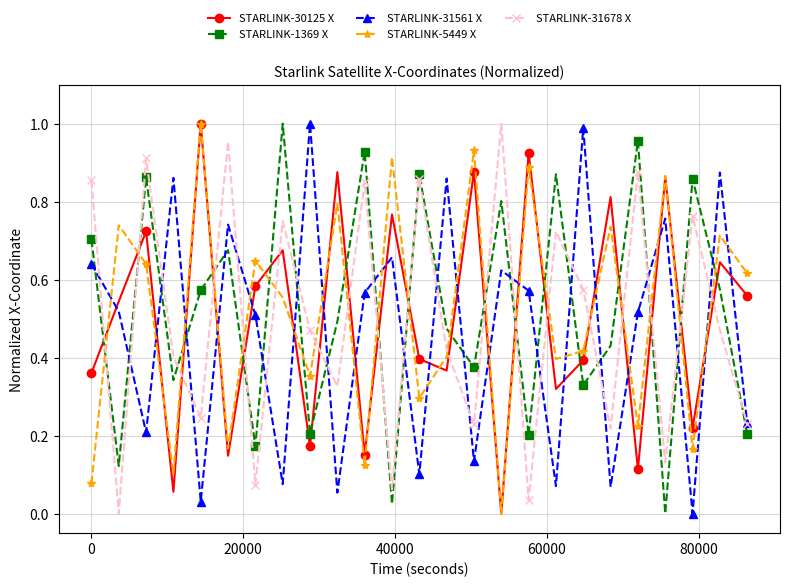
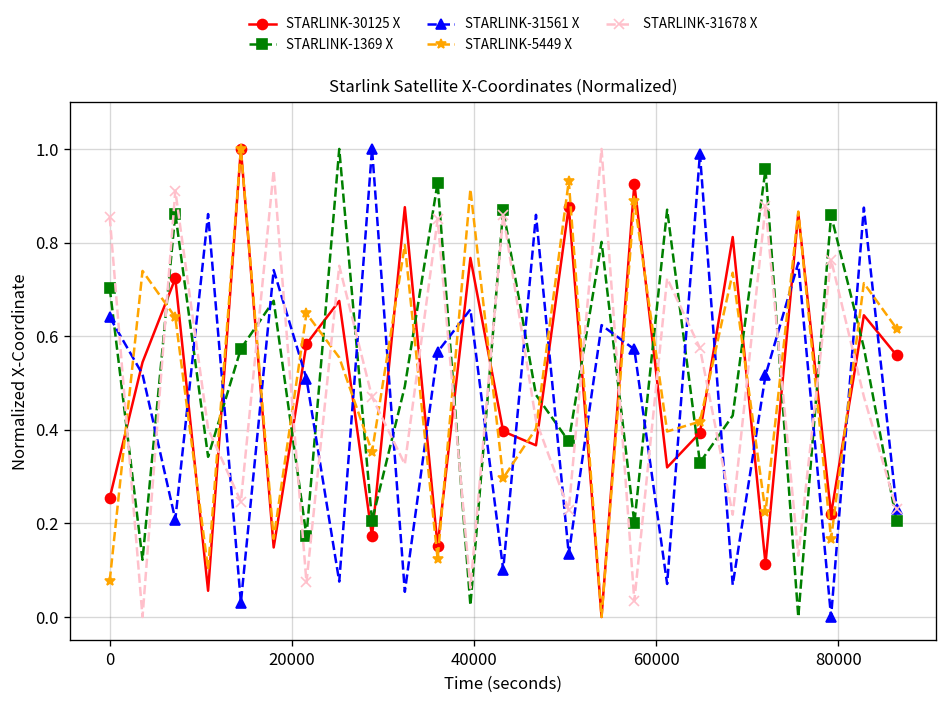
  {
    "STARLINK-30125 X": {
-     "0": 0.36
+     "0": 0.25
    },
    "STARLINK-1369 X": {
      "0": 0.70
    },
    "STARLINK-31561 X": {
      "0": 0.64
    },
    "STARLINK-5449 X": {
      "0": 0.08
    },
    "STARLINK-31678 X": {
      "0": 0.85
    }
  }
